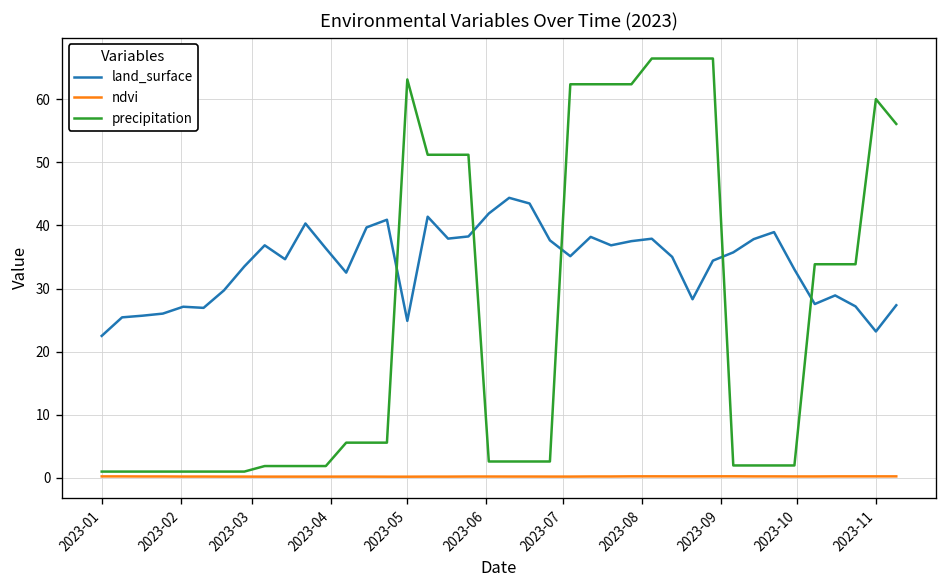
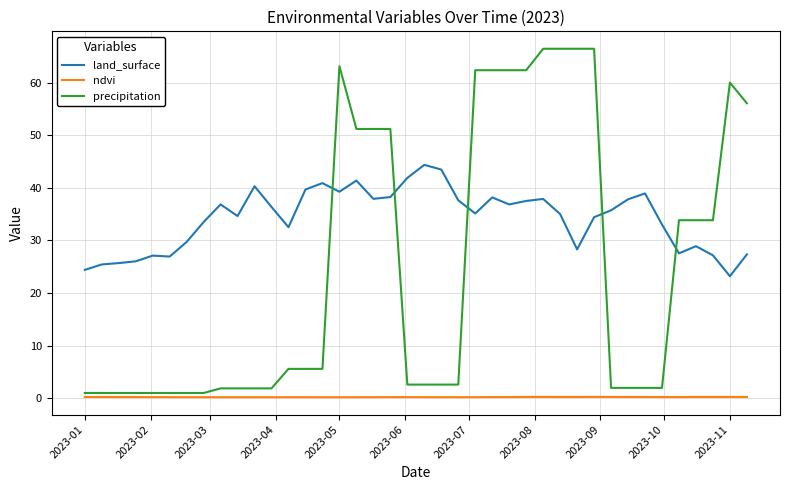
  {
    "land_surface": {
-     "2023-01": 22,
-     "2023-05": 25,
+     "2023-01": 24,
+     "2023-05": 39,
      "2023-11": 23
    },
    "ndvi": {
      "2023-01": 0,
      "2023-05": 0,
      "2023-11": 0
    },
    "precipitation": {
      "2023-01": 1,
      "2023-05": 63,
      "2023-11": 60
    }
  }
